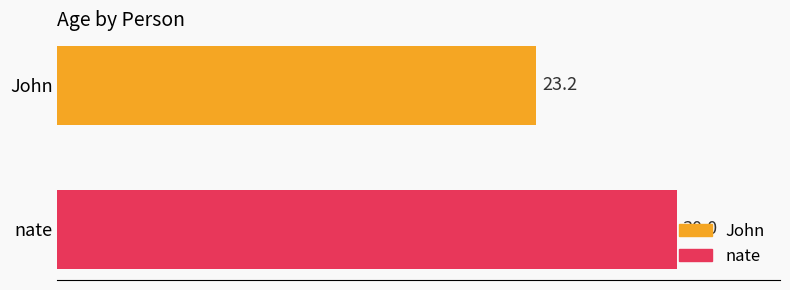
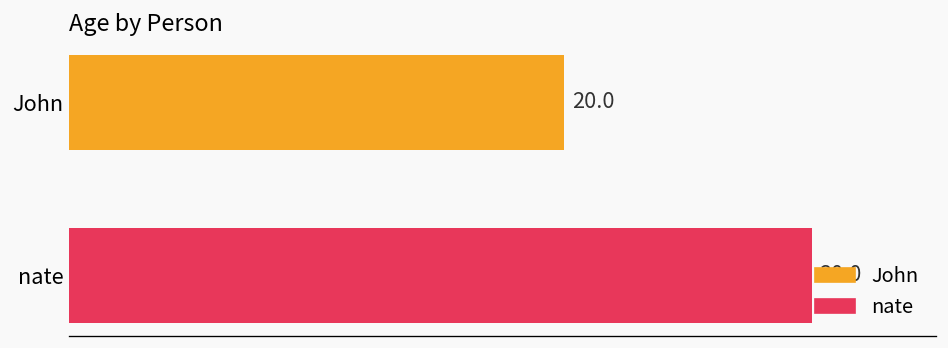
  {
-   "John": 23.2,
+   "John": 20.0,
    "nate": 30.0
  }
